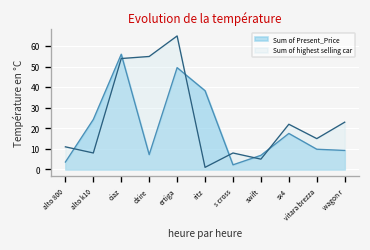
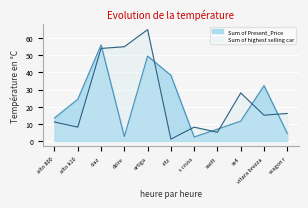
  {
    "Sum of Present_Price": {
-     "alto 800": 4,
+     "alto 800": 13,
      "alto k10": 24,
      "ciaz": 56,
-     "dzire": 7,
+     "dzire": 3,
      "ertiga": 50,
      "ritz": 38,
      "s cross": 2,
      "swift": 7,
-     "sx4": 18,
-     "vitara brezza": 10,
-     "wagon r": 9
+     "sx4": 12,
+     "vitara brezza": 32,
+     "wagon r": 4
    },
    "Sum of highest selling car": {
      "alto 800": 11,
      "alto k10": 8,
      "ciaz": 54,
      "dzire": 55,
      "ertiga": 65,
      "ritz": 1,
      "s cross": 8,
      "swift": 5,
-     "sx4": 22,
+     "sx4": 28,
      "vitara brezza": 15,
-     "wagon r": 23
+     "wagon r": 16
    }
  }
